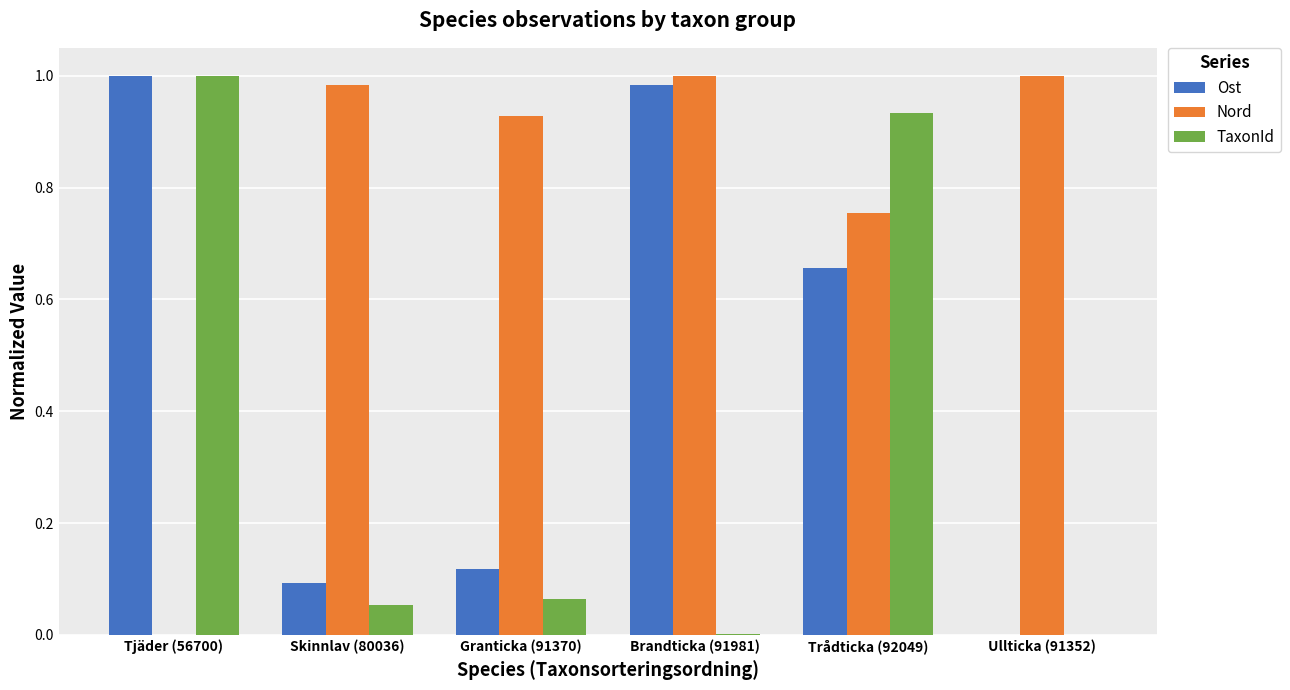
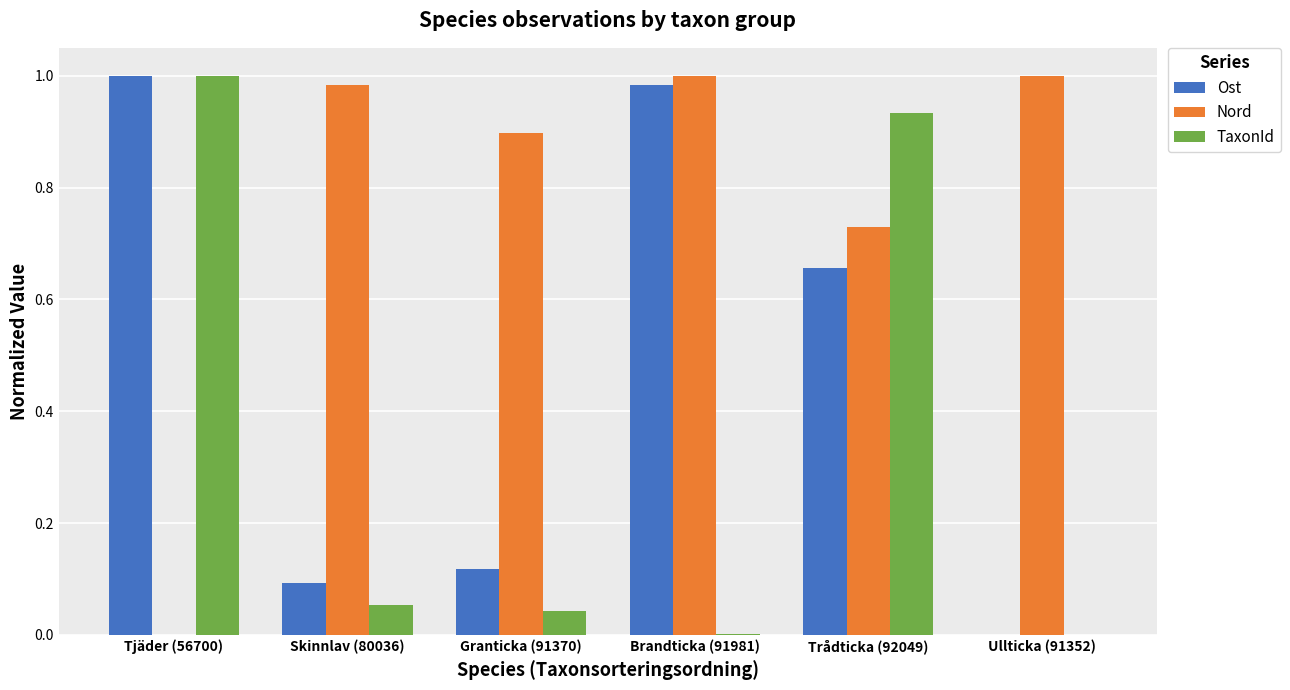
  {
    "Ost": {
      "Tjäder (56700)": 1.00,
      "Skinnlav (80036)": 0.09,
      "Granticka (91370)": 0.12,
      "Brandticka (91981)": 0.98,
      "Trådticka (92049)": 0.66,
      "Ullticka (91352)": 0.00
    },
    "Nord": {
      "Tjäder (56700)": 0.00,
      "Skinnlav (80036)": 0.98,
-     "Granticka (91370)": 0.93,
+     "Granticka (91370)": 0.90,
      "Brandticka (91981)": 1.00,
-     "Trådticka (92049)": 0.75,
+     "Trådticka (92049)": 0.73,
      "Ullticka (91352)": 1.00
    },
    "TaxonId": {
      "Tjäder (56700)": 1.00,
      "Skinnlav (80036)": 0.05,
-     "Granticka (91370)": 0.06,
+     "Granticka (91370)": 0.04,
      "Trådticka (92049)": 0.93,
      "Ullticka (91352)": 0.00
    }
  }
